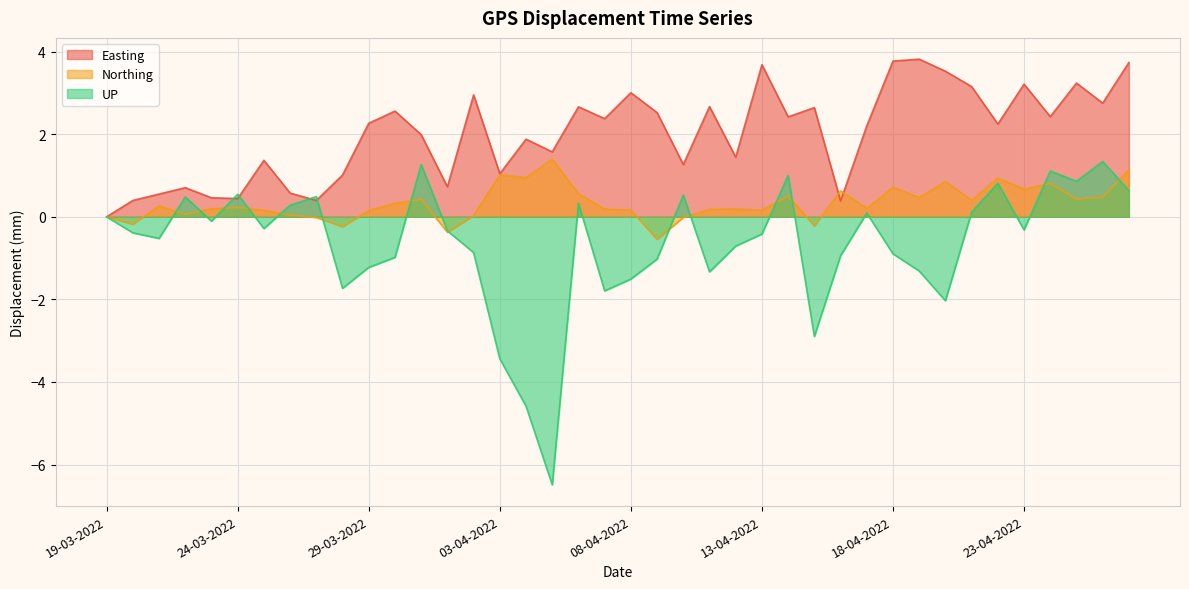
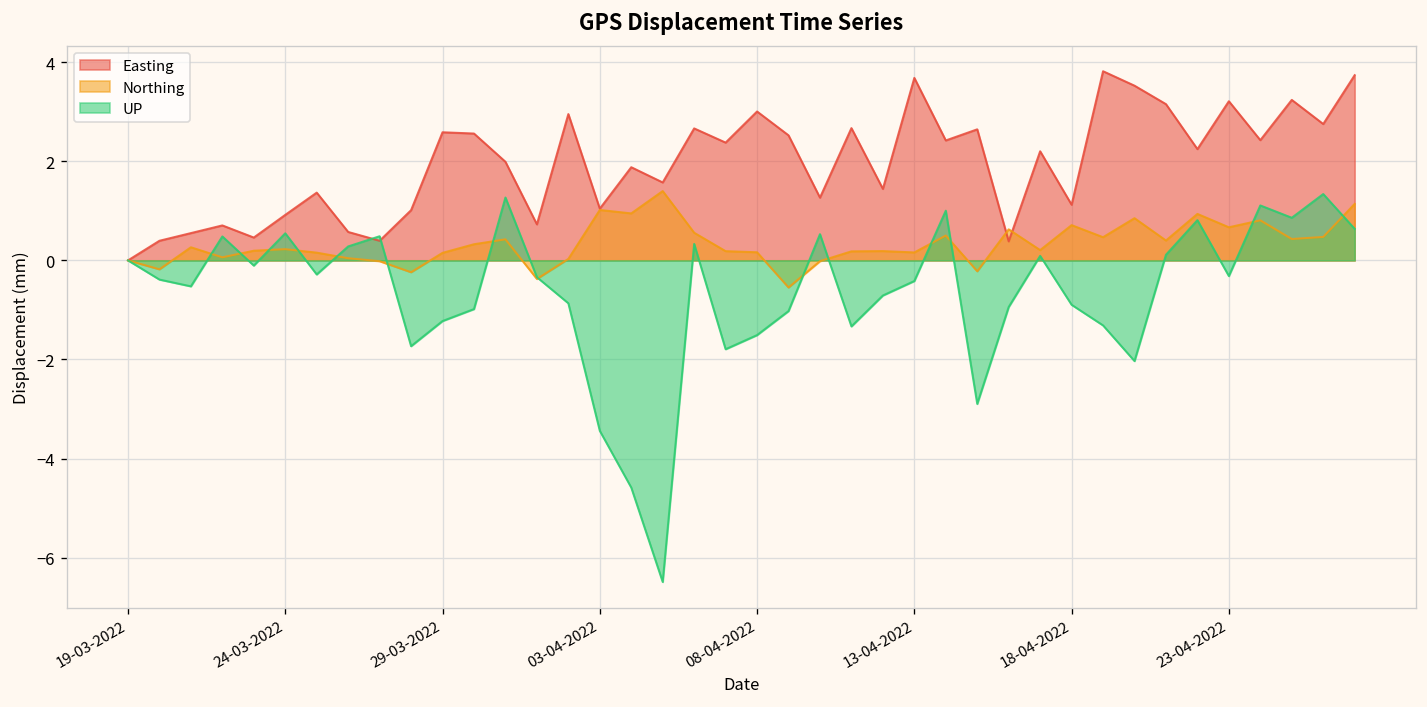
  {
    "Easting": {
-     "24-03-2022": 0.4,
-     "29-03-2022": 2.3,
+     "24-03-2022": 0.9,
+     "29-03-2022": 2.6,
      "08-04-2022": 3.0,
      "13-04-2022": 3.7,
-     "18-04-2022": 3.8,
+     "18-04-2022": 1.1,
      "23-04-2022": 3.2
    }
  }
